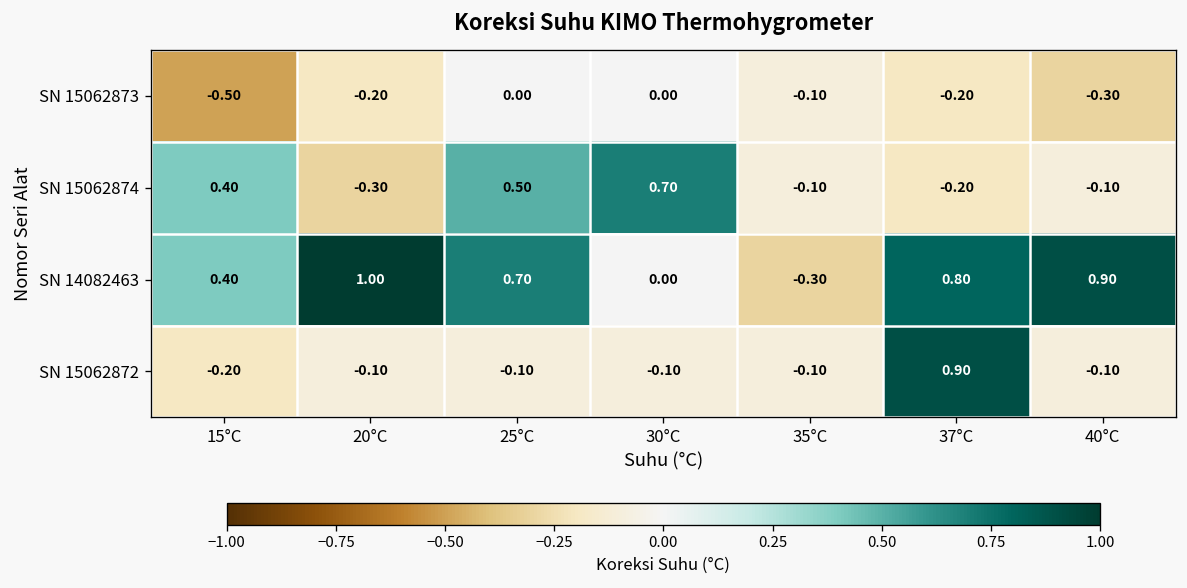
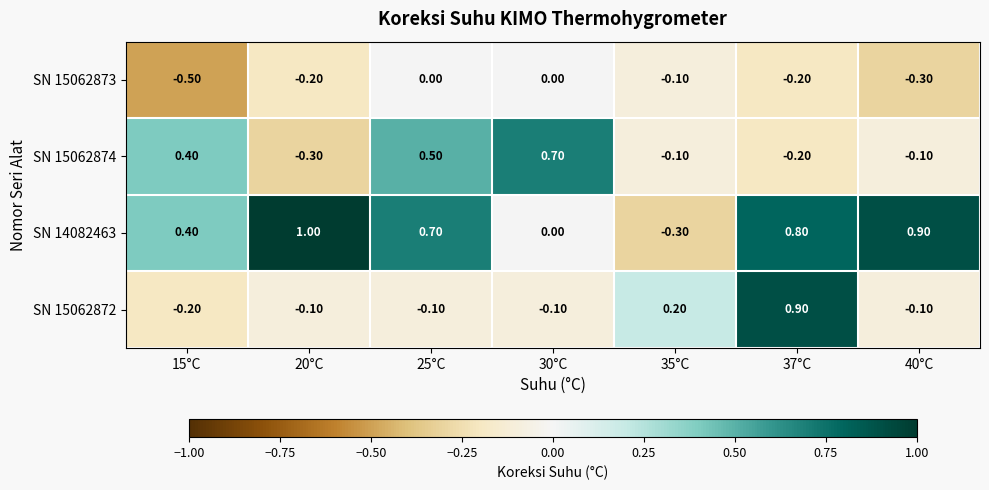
  {
    "SN 15062873": {
      "15°C": -0.50,
      "20°C": -0.20,
      "25°C": 0.00,
      "30°C": 0.00,
      "35°C": -0.10,
      "37°C": -0.20,
      "40°C": -0.30
    },
    "SN 15062874": {
      "15°C": 0.40,
      "20°C": -0.30,
      "25°C": 0.50,
      "30°C": 0.70,
      "35°C": -0.10,
      "37°C": -0.20,
      "40°C": -0.10
    },
    "SN 14082463": {
      "15°C": 0.40,
      "20°C": 1.00,
      "25°C": 0.70,
      "30°C": 0.00,
      "35°C": -0.30,
      "37°C": 0.80,
      "40°C": 0.90
    },
    "SN 15062872": {
      "15°C": -0.20,
      "20°C": -0.10,
      "25°C": -0.10,
      "30°C": -0.10,
-     "35°C": -0.10,
+     "35°C": 0.20,
      "37°C": 0.90,
      "40°C": -0.10
    }
  }
